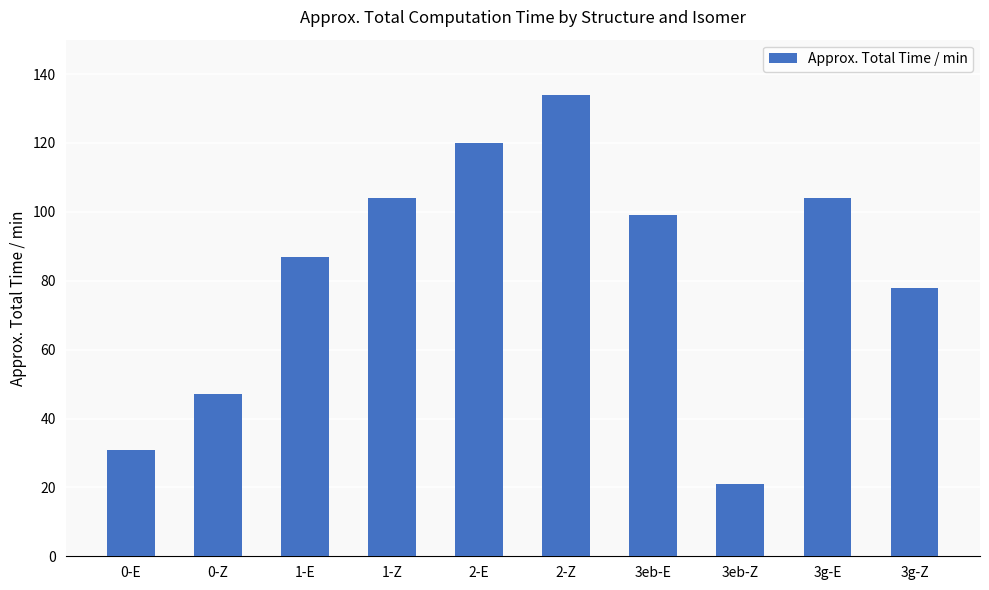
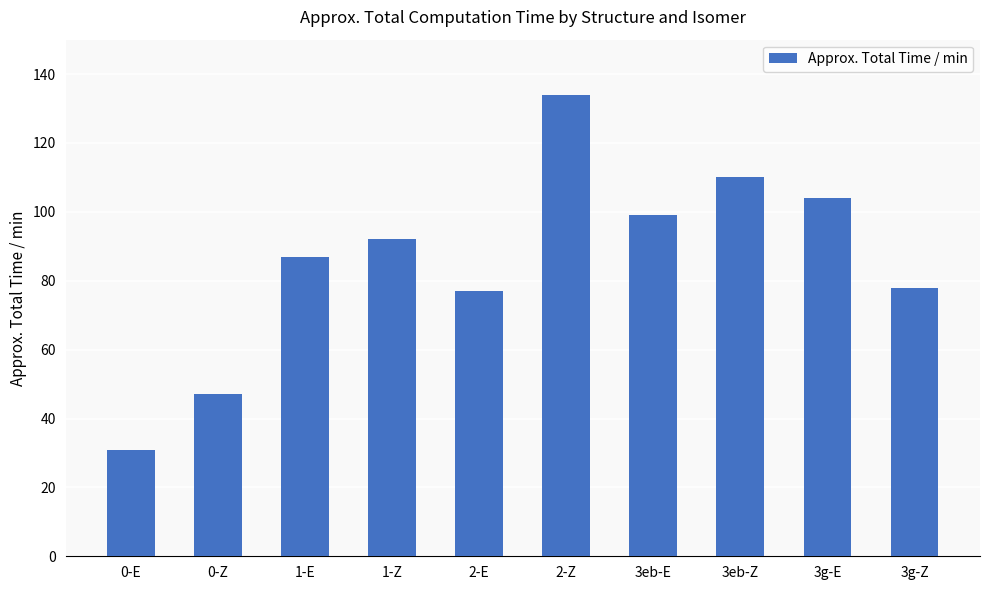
  {
    "0-E": 31,
    "0-Z": 47,
    "1-E": 87,
-   "1-Z": 104,
-   "2-E": 120,
+   "1-Z": 92,
+   "2-E": 77,
    "2-Z": 134,
    "3eb-E": 99,
-   "3eb-Z": 21,
+   "3eb-Z": 110,
    "3g-E": 104,
    "3g-Z": 78
  }
